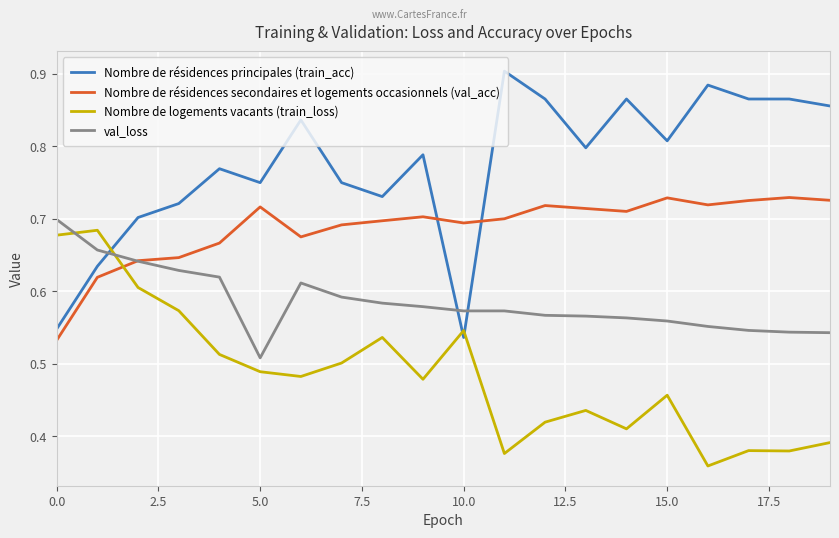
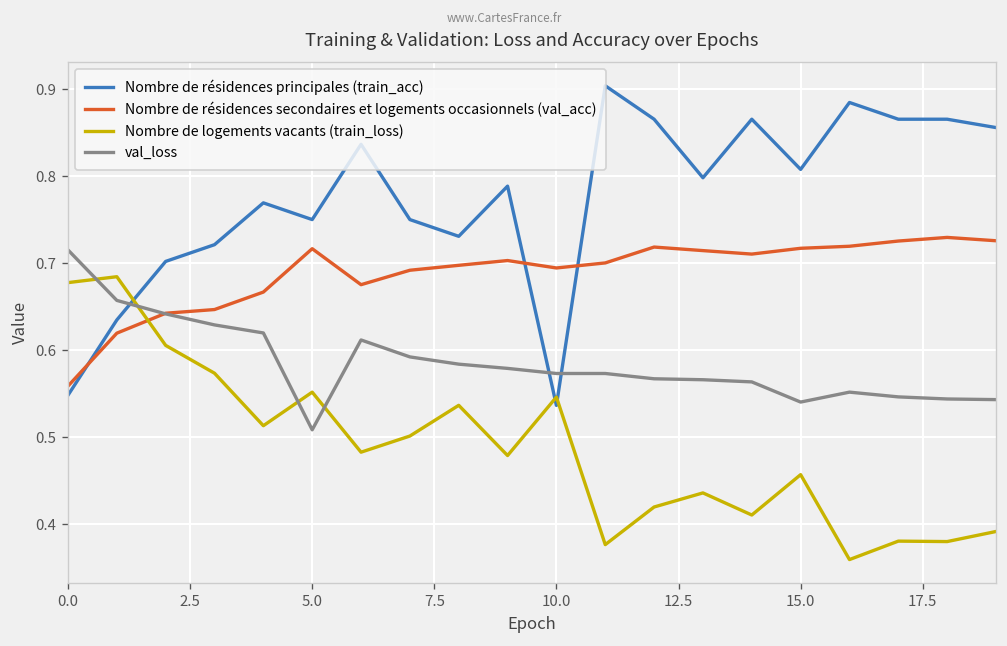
  {
    "Nombre de résidences principales (train_acc)": {
      "0.0": 0.55,
      "5.0": 0.75,
      "10.0": 0.54,
      "15.0": 0.81
    },
    "Nombre de résidences secondaires et logements occasionnels (val_acc)": {
-     "0.0": 0.53,
+     "0.0": 0.56,
      "5.0": 0.72,
      "10.0": 0.69,
-     "15.0": 0.73
+     "15.0": 0.72
    },
    "Nombre de logements vacants (train_loss)": {
      "0.0": 0.68,
-     "5.0": 0.49,
+     "5.0": 0.55,
      "10.0": 0.55,
      "15.0": 0.46
    },
    "val_loss": {
-     "0.0": 0.70,
+     "0.0": 0.72,
      "5.0": 0.51,
      "10.0": 0.57,
-     "15.0": 0.56
+     "15.0": 0.54
    }
  }
